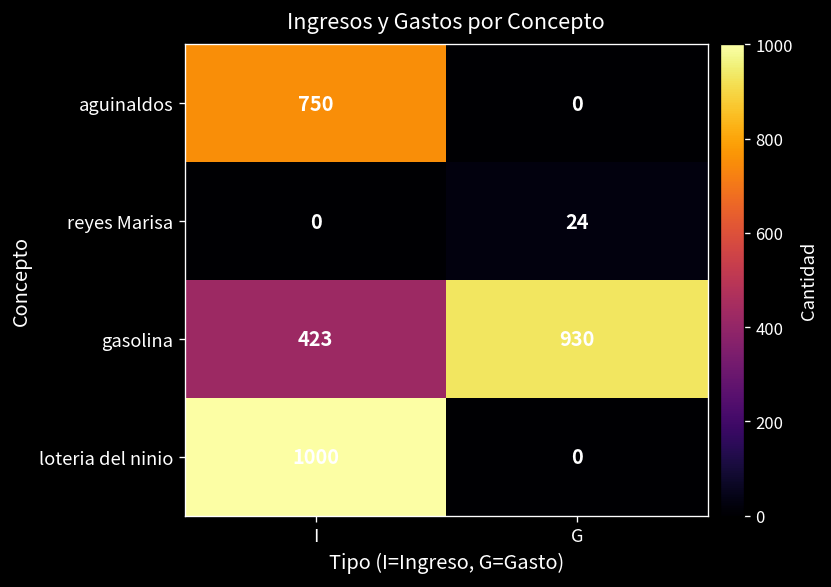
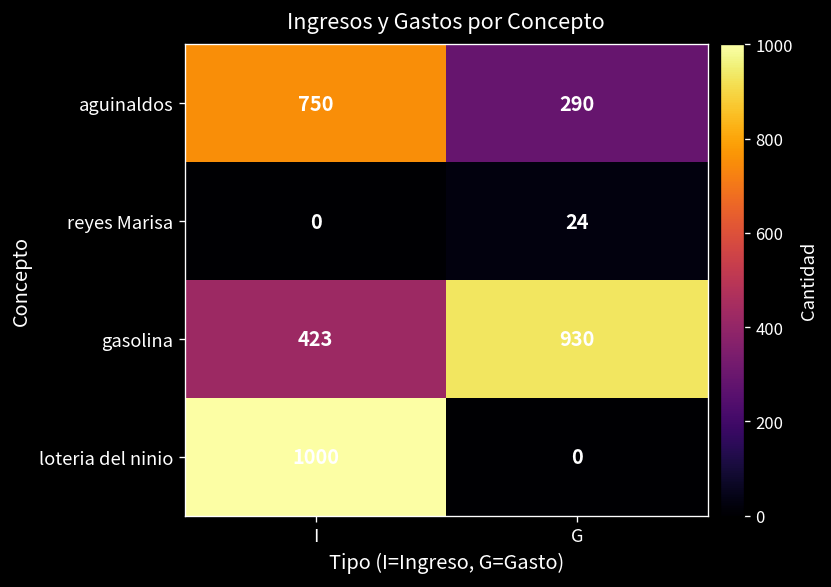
  {
    "aguinaldos": {
      "I": 750,
-     "G": 0
+     "G": 290
    },
    "reyes Marisa": {
      "I": 0,
      "G": 24
    },
    "gasolina": {
      "I": 423,
      "G": 930
    },
    "loteria del ninio": {
      "I": 1000,
      "G": 0
    }
  }
